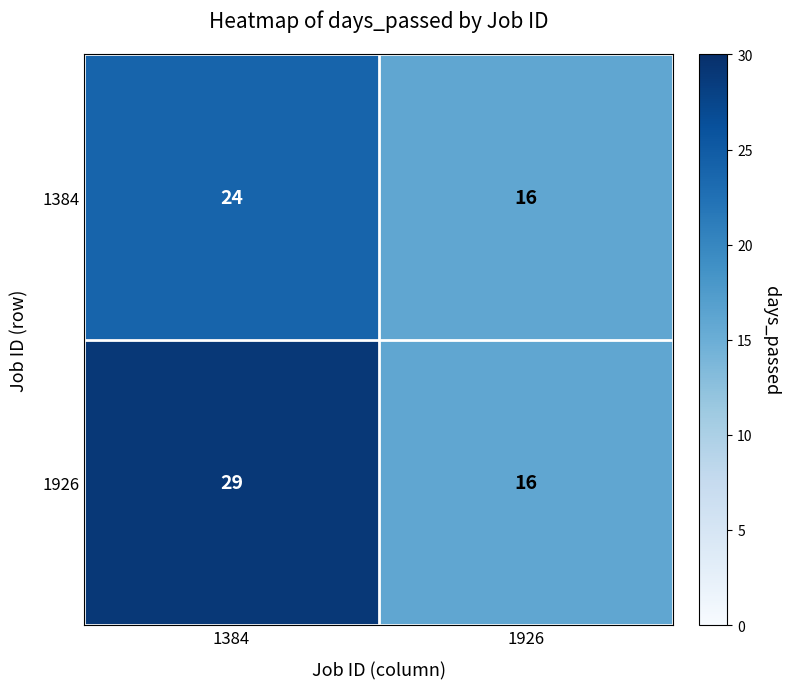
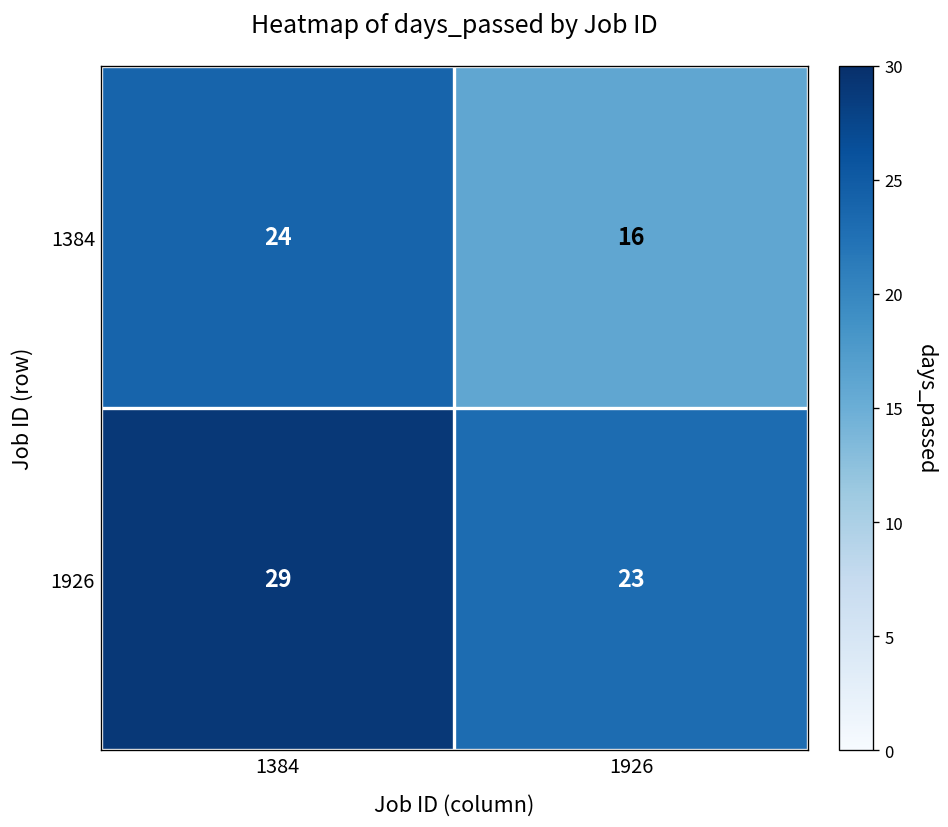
  {
    "1384": {
      "1384": 24,
      "1926": 16
    },
    "1926": {
      "1384": 29,
-     "1926": 16
+     "1926": 23
    }
  }
